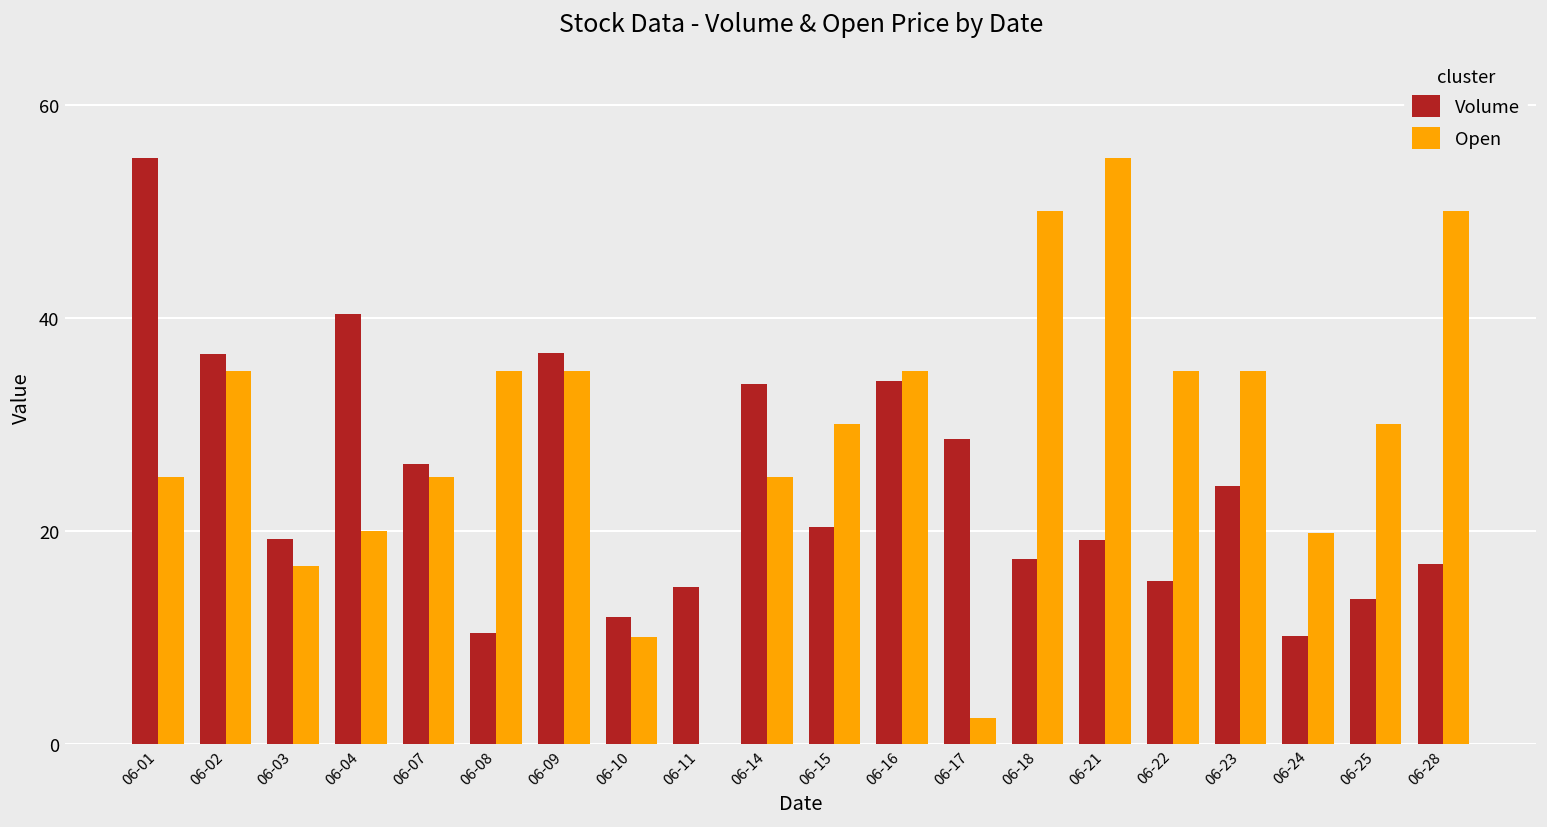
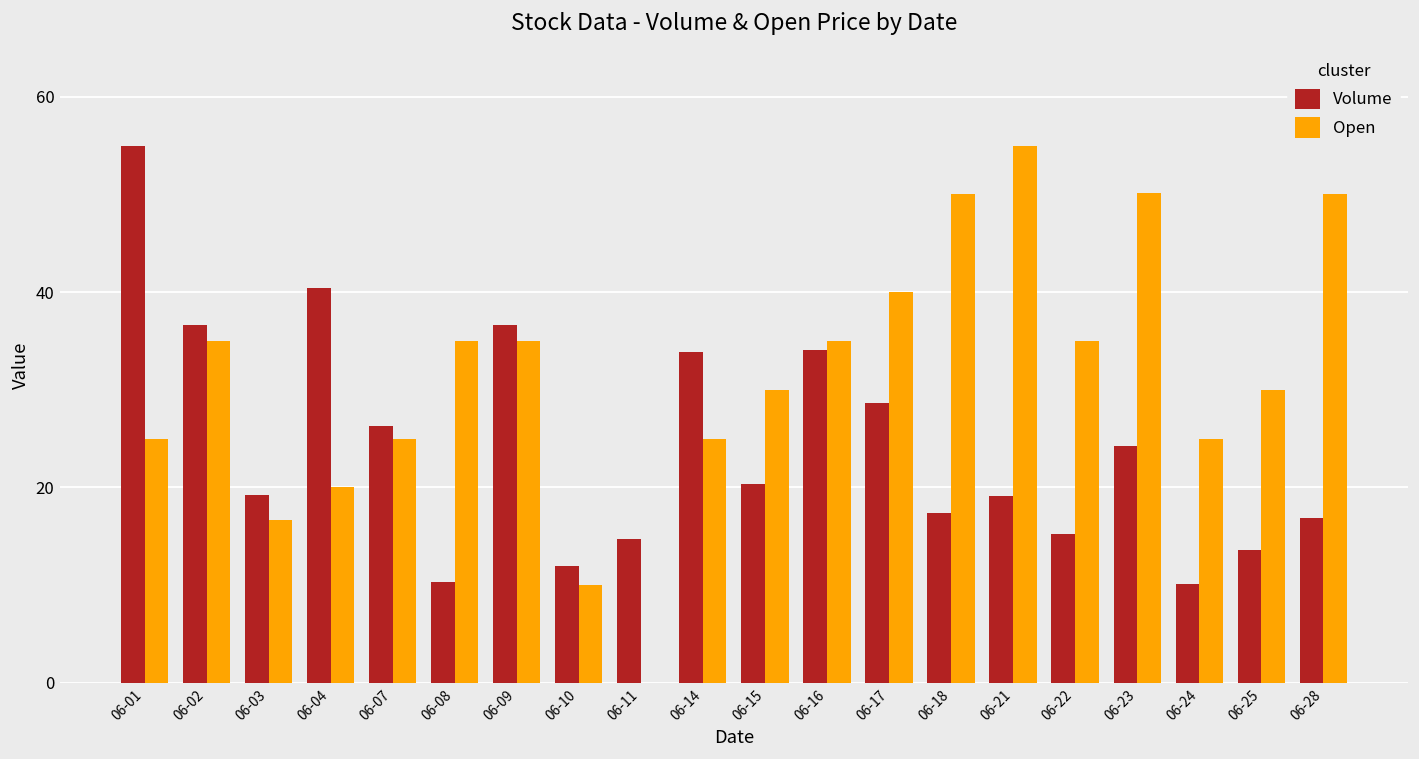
  {
    "Volume": {
      "06-01": 55,
      "06-02": 37,
      "06-03": 19,
      "06-04": 40,
      "06-07": 26,
      "06-08": 10,
      "06-09": 37,
      "06-10": 12,
      "06-11": 15,
      "06-14": 34,
      "06-15": 20,
      "06-16": 34,
      "06-17": 29,
      "06-18": 17,
      "06-21": 19,
      "06-22": 15,
      "06-23": 24,
      "06-24": 10,
      "06-25": 14,
      "06-28": 17
    },
    "Open": {
      "06-01": 25,
      "06-02": 35,
      "06-03": 17,
      "06-04": 20,
      "06-07": 25,
      "06-08": 35,
      "06-09": 35,
      "06-10": 10,
      "06-11": 0,
      "06-14": 25,
      "06-15": 30,
      "06-16": 35,
-     "06-17": 2,
+     "06-17": 40,
      "06-18": 50,
      "06-21": 55,
      "06-22": 35,
-     "06-23": 35,
-     "06-24": 20,
+     "06-23": 50,
+     "06-24": 25,
      "06-25": 30,
      "06-28": 50
    }
  }
